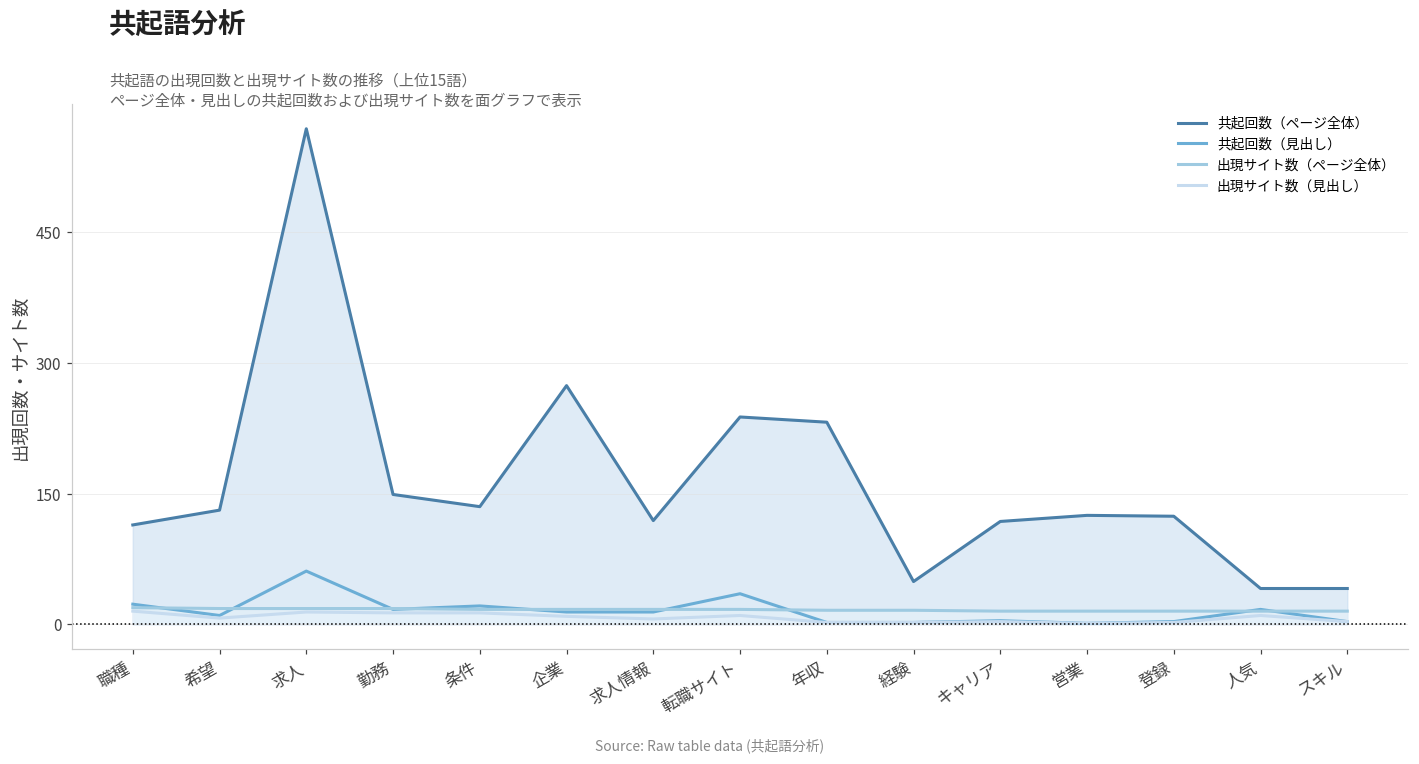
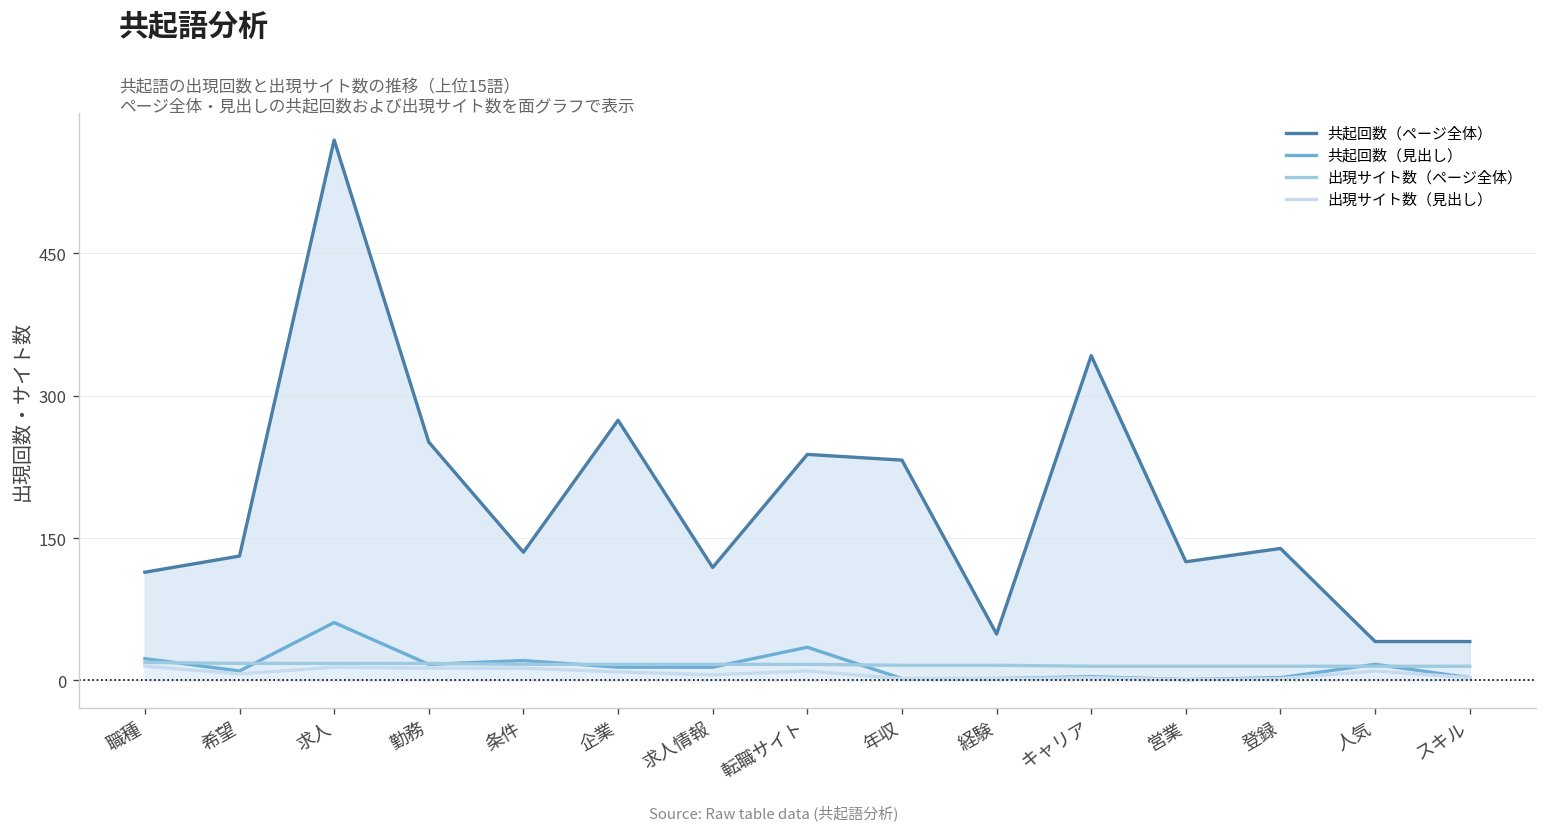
  {
    "共起回数（ページ全体）": {
      "職種": 110,
      "希望": 130,
      "求人": 570,
-     "勤務": 150,
+     "勤務": 250,
      "条件": 140,
      "企業": 270,
      "求人情報": 120,
      "転職サイト": 240,
      "年収": 230,
      "経験": 50,
-     "キャリア": 120,
+     "キャリア": 340,
      "営業": 130,
-     "登録": 120,
+     "登録": 140,
      "人気": 40,
      "スキル": 40
    }
  }
